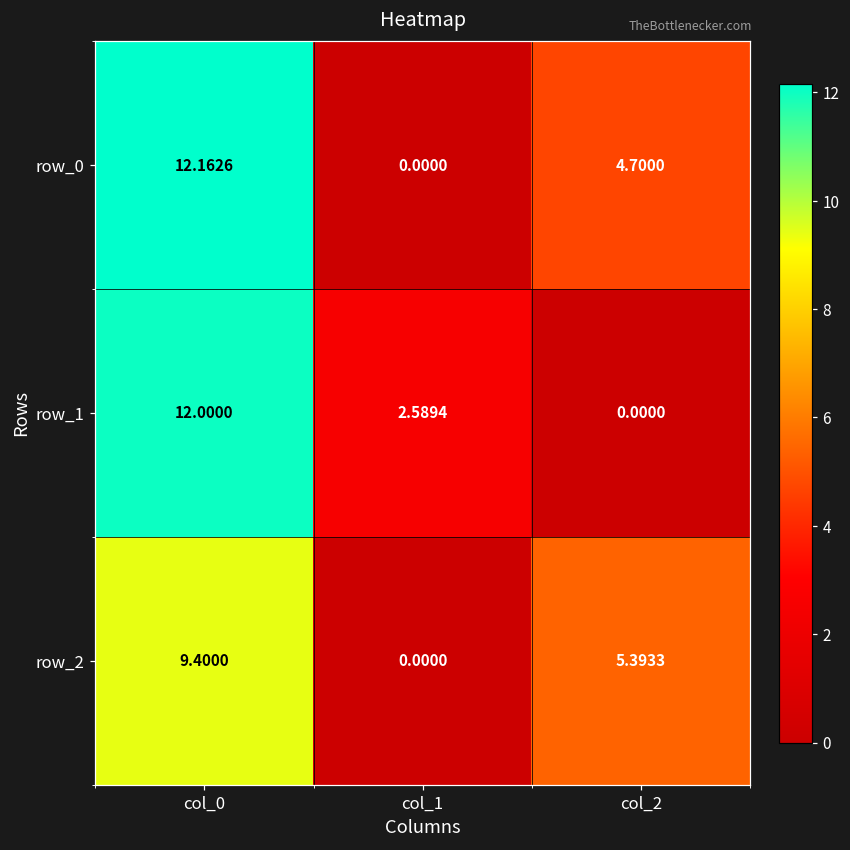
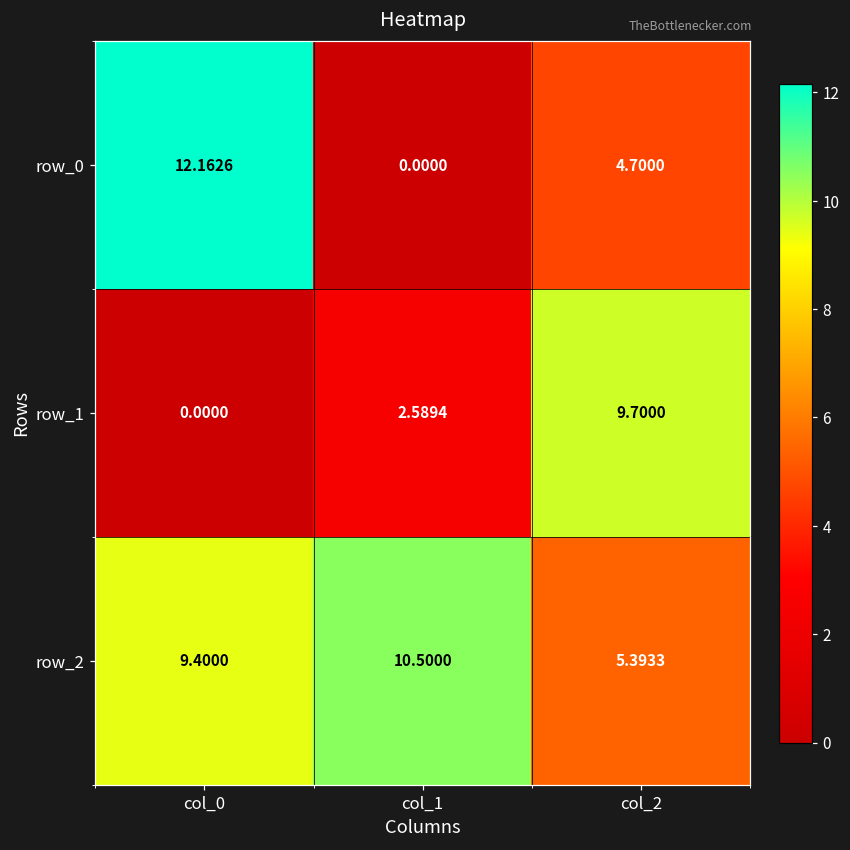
  {
    "row_0": {
      "col_0": 12.1626,
      "col_1": 0.0000,
      "col_2": 4.7000
    },
    "row_1": {
-     "col_0": 12.0000,
+     "col_0": 0.0000,
      "col_1": 2.5894,
-     "col_2": 0.0000
+     "col_2": 9.7000
    },
    "row_2": {
      "col_0": 9.4000,
-     "col_1": 0.0000,
+     "col_1": 10.5000,
      "col_2": 5.3933
    }
  }
